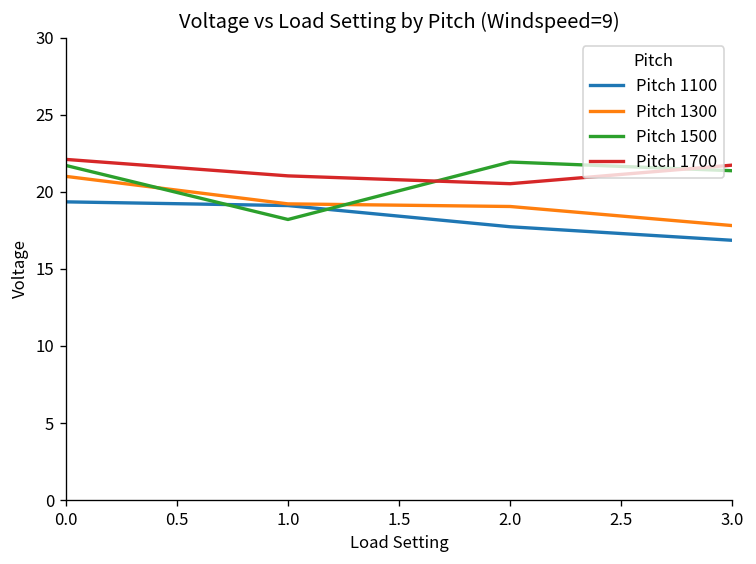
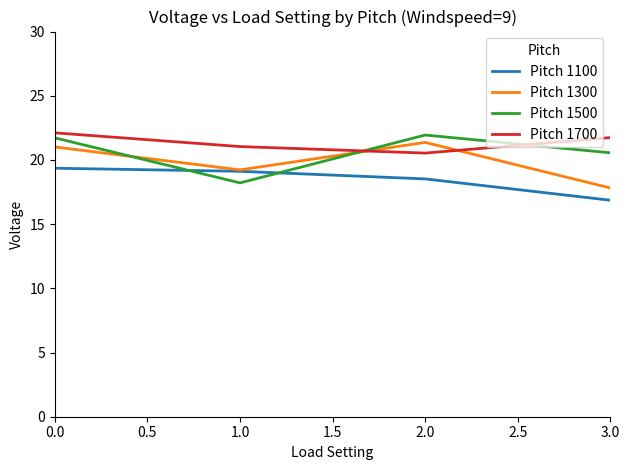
  {
    "Pitch 1100": {
      "0.0": 19.4,
-     "2.0": 17.7,
+     "2.0": 18.5,
      "3.0": 16.9
    },
    "Pitch 1300": {
      "0.0": 21.0,
-     "2.0": 19.1,
+     "2.0": 21.4,
      "3.0": 17.8
    },
    "Pitch 1500": {
      "0.0": 21.7,
      "1.0": 18.2,
      "2.0": 21.9,
-     "3.0": 21.4
+     "3.0": 20.6
    },
    "Pitch 1700": {
      "0.0": 22.1,
      "1.0": 21.0,
      "2.0": 20.5,
      "3.0": 21.7
    }
  }
